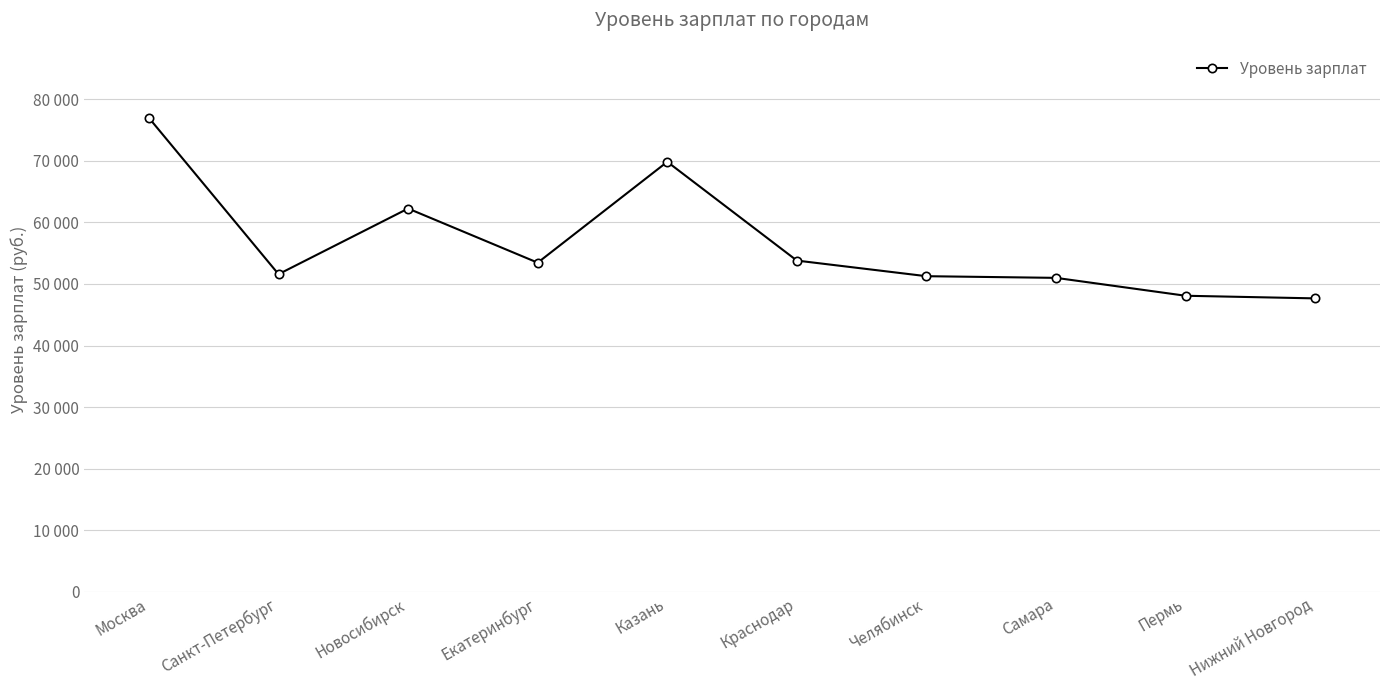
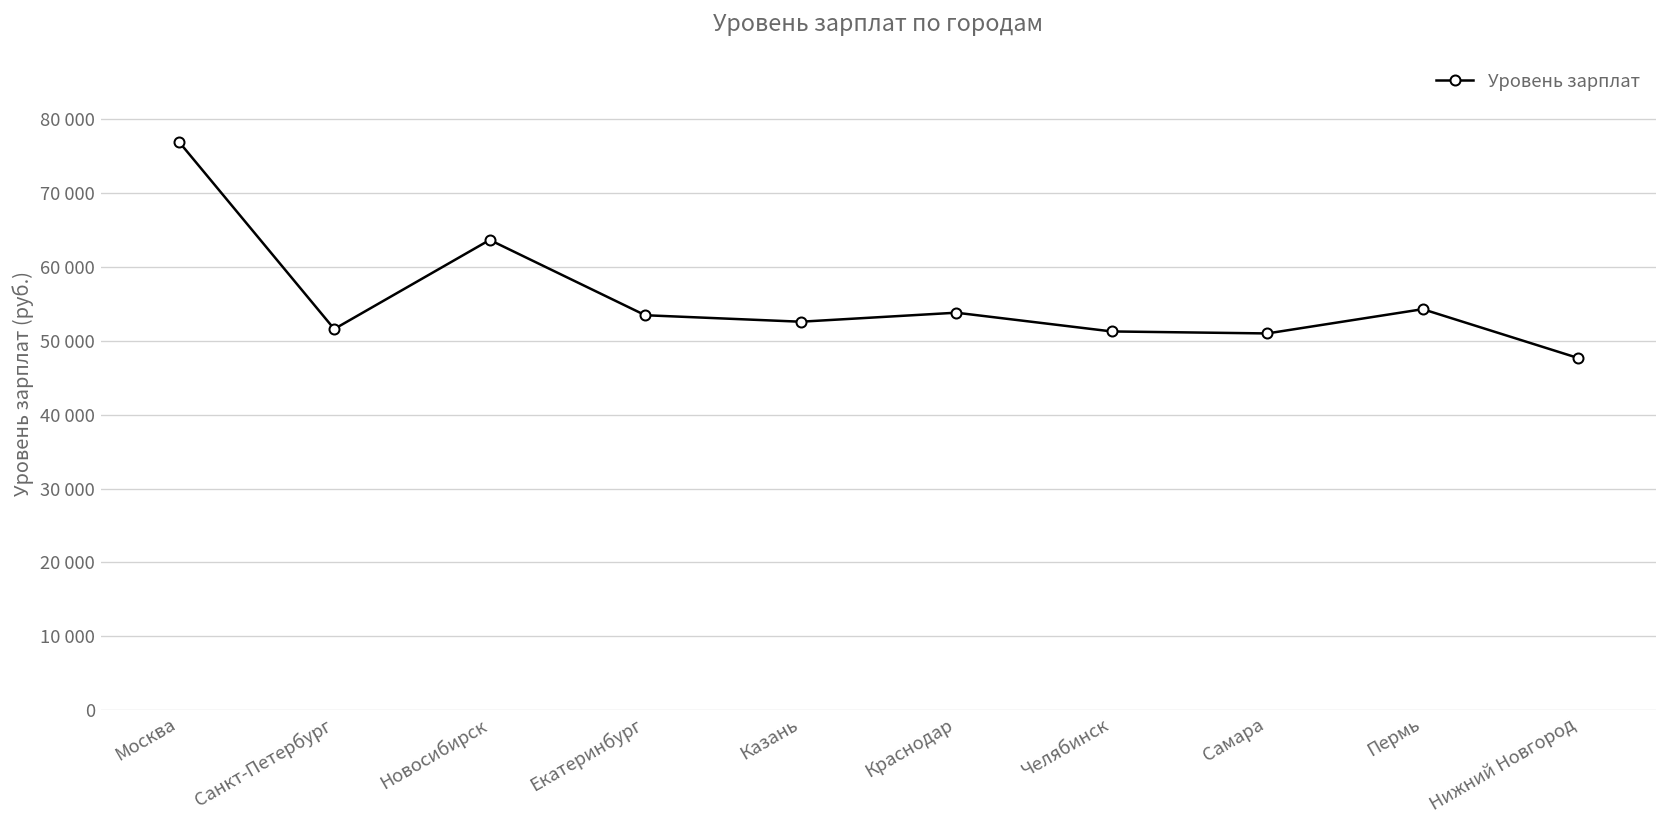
  {
    "Москва": 77000,
    "Санкт-Петербург": 52000,
-   "Новосибирск": 62000,
+   "Новосибирск": 64000,
    "Екатеринбург": 53000,
-   "Казань": 70000,
+   "Казань": 53000,
    "Краснодар": 54000,
    "Челябинск": 51000,
    "Самара": 51000,
-   "Пермь": 48000,
+   "Пермь": 54000,
    "Нижний Новгород": 48000
  }
